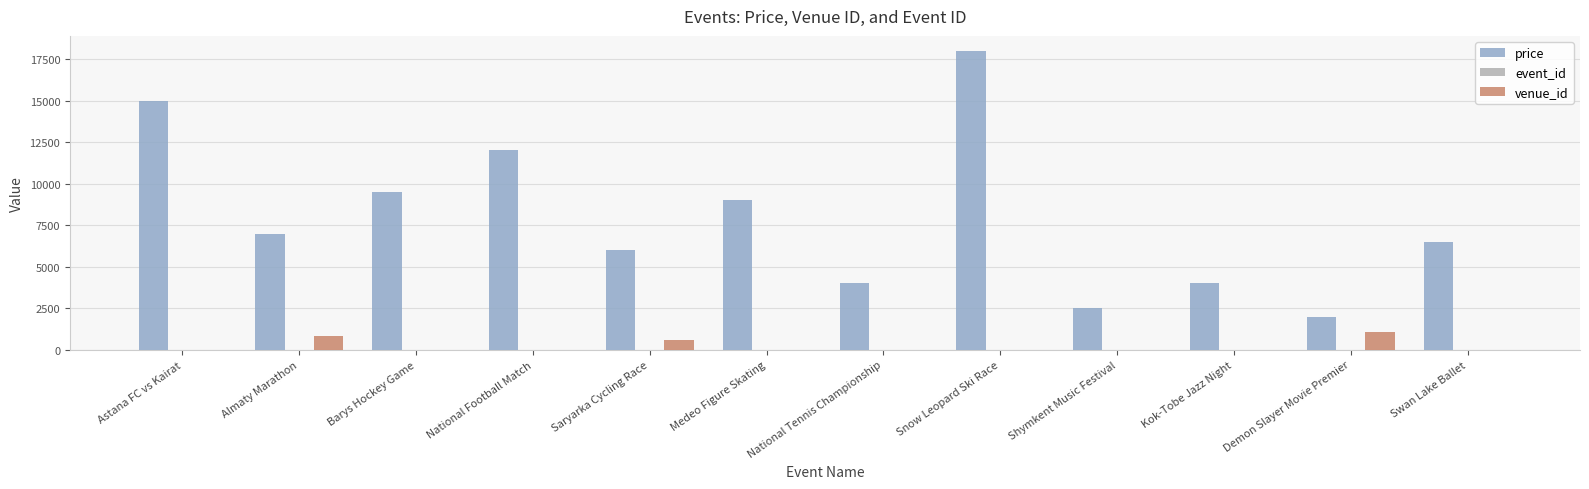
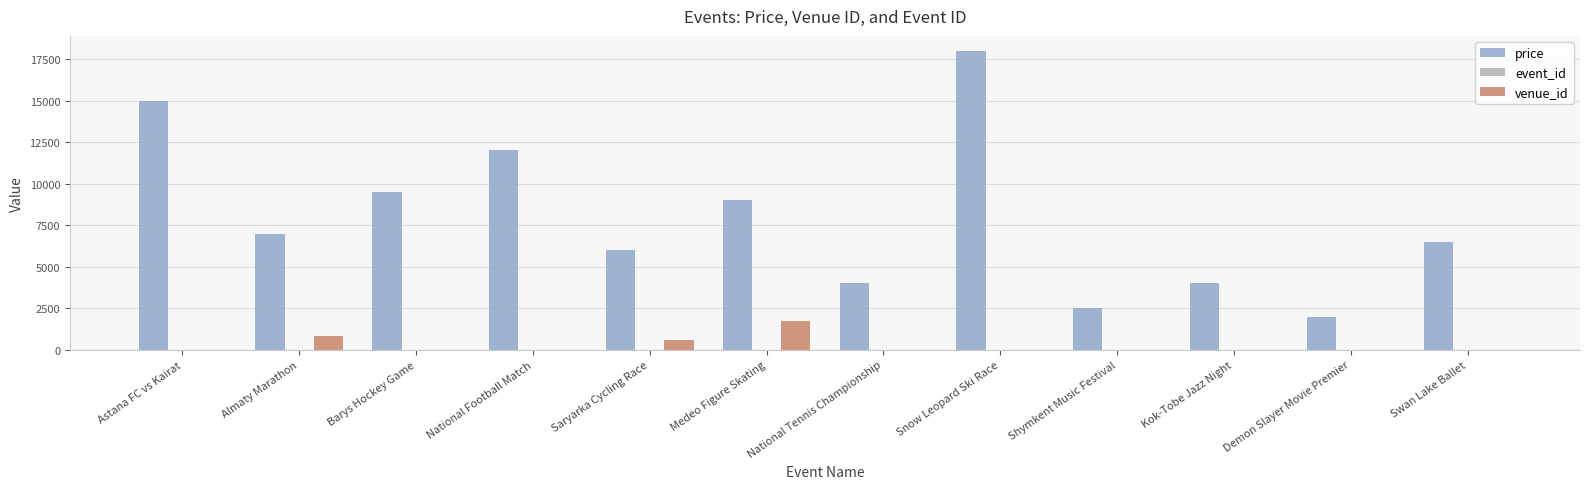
  {
    "venue_id": {
      "Almaty Marathon": 800,
      "Saryarka Cycling Race": 600,
-     "Medeo Figure Skating": 0,
-     "Demon Slayer Movie Premier": 1100
+     "Medeo Figure Skating": 1700,
+     "Demon Slayer Movie Premier": 0
    }
  }
